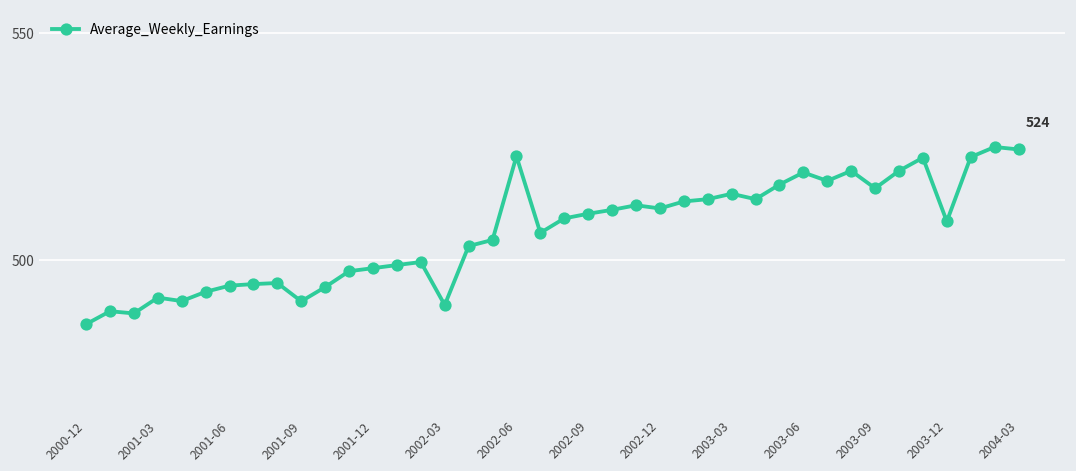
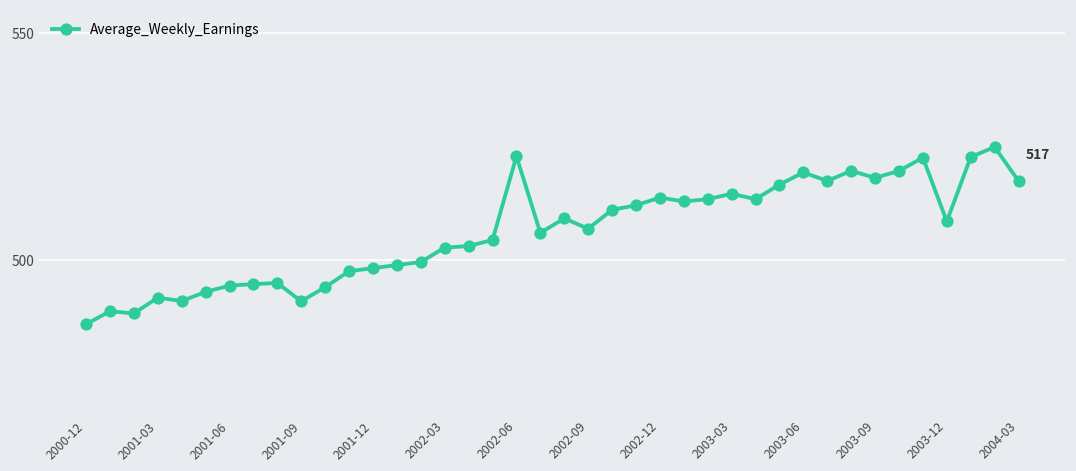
  {
-   "2002-03": 490,
-   "2002-09": 510,
-   "2002-12": 511,
-   "2003-09": 516,
-   "2004-03": 524
+   "2002-03": 503,
+   "2002-09": 507,
+   "2002-12": 514,
+   "2003-09": 518,
+   "2004-03": 517
  }
